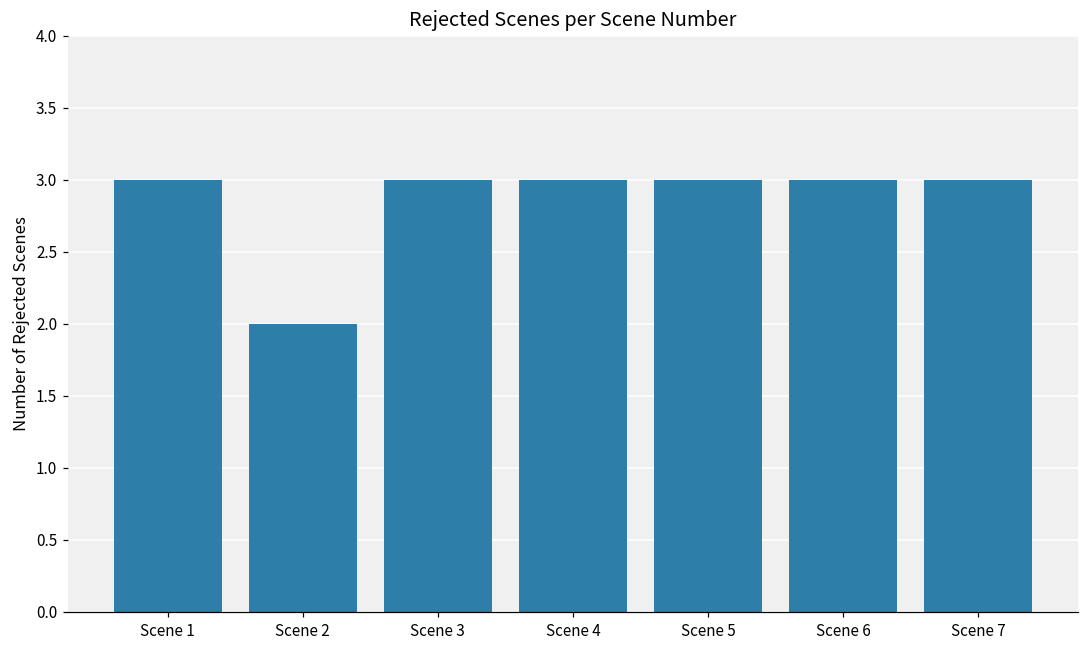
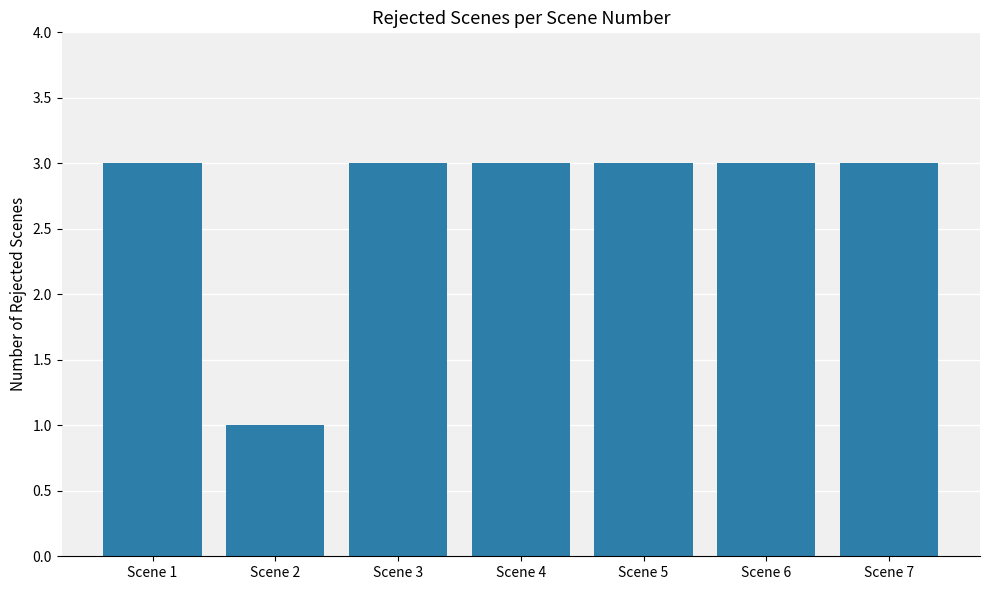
  {
    "Scene 1": 3,
-   "Scene 2": 2,
+   "Scene 2": 1,
    "Scene 3": 3,
    "Scene 4": 3,
    "Scene 5": 3,
    "Scene 6": 3,
    "Scene 7": 3
  }
